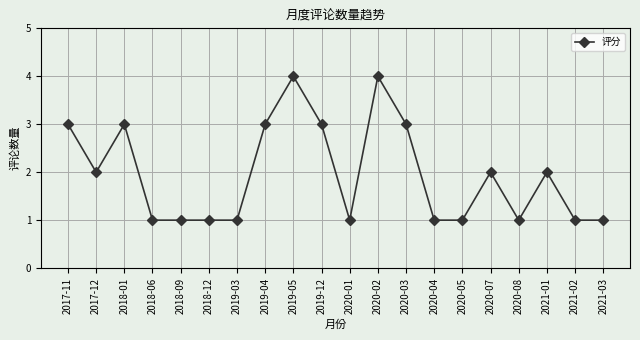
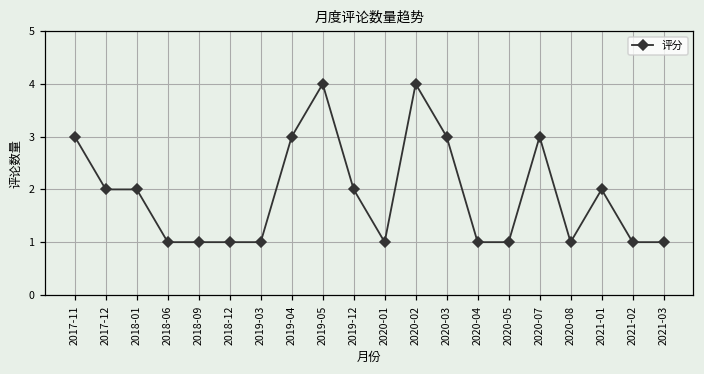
  {
    "2017-11": 3,
    "2017-12": 2,
-   "2018-01": 3,
+   "2018-01": 2,
    "2018-06": 1,
    "2018-09": 1,
    "2018-12": 1,
    "2019-03": 1,
    "2019-04": 3,
    "2019-05": 4,
-   "2019-12": 3,
+   "2019-12": 2,
    "2020-01": 1,
    "2020-02": 4,
    "2020-03": 3,
    "2020-04": 1,
    "2020-05": 1,
-   "2020-07": 2,
+   "2020-07": 3,
    "2020-08": 1,
    "2021-01": 2,
    "2021-02": 1,
    "2021-03": 1
  }
